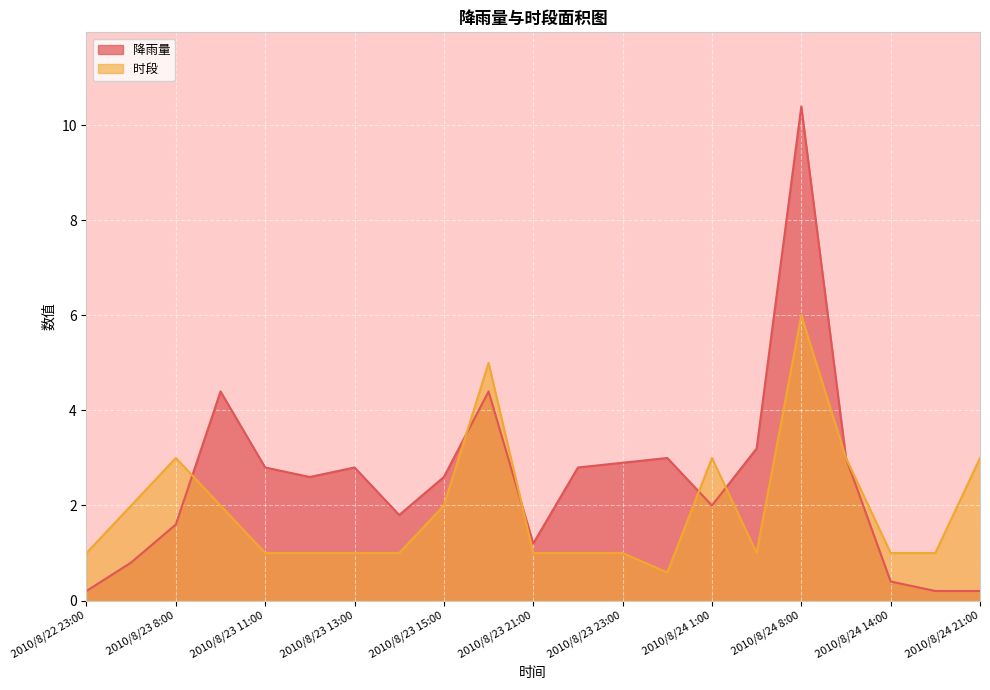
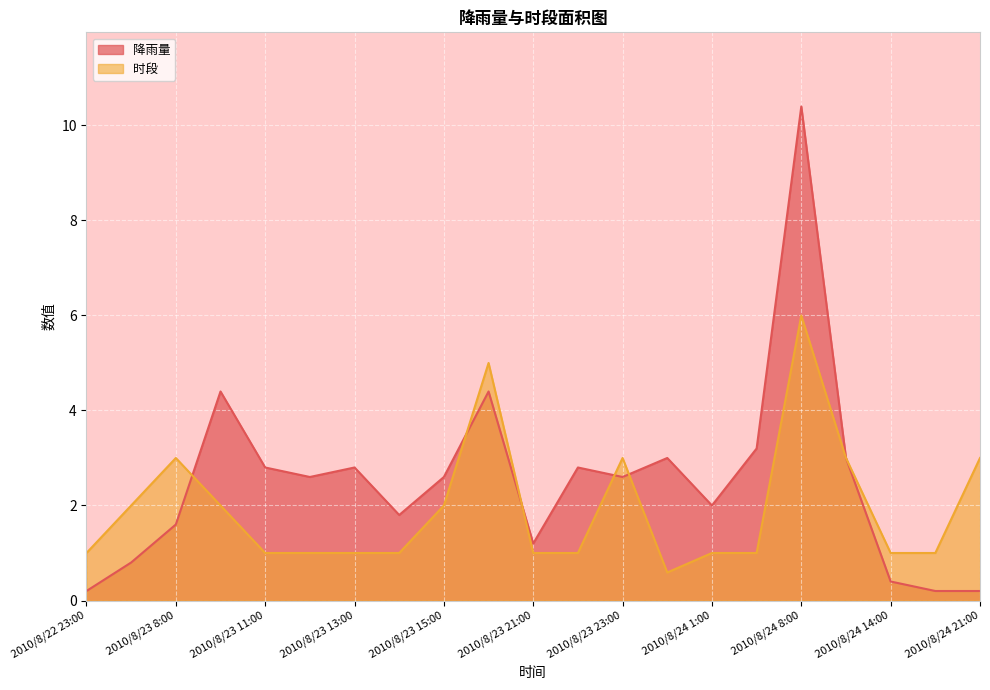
  {
    "降雨量": {
      "2010/8/22 23:00": 0.2,
      "2010/8/23 8:00": 1.6,
      "2010/8/23 11:00": 2.8,
      "2010/8/23 13:00": 2.8,
      "2010/8/23 15:00": 2.6,
      "2010/8/23 21:00": 1.2,
-     "2010/8/23 23:00": 2.9,
+     "2010/8/23 23:00": 2.6,
      "2010/8/24 1:00": 2.0,
      "2010/8/24 8:00": 10.4,
      "2010/8/24 14:00": 0.4,
      "2010/8/24 21:00": 0.2
    },
    "时段": {
      "2010/8/22 23:00": 1,
      "2010/8/23 8:00": 3,
      "2010/8/23 11:00": 1,
      "2010/8/23 13:00": 1,
      "2010/8/23 15:00": 2,
      "2010/8/23 21:00": 1,
-     "2010/8/23 23:00": 1,
-     "2010/8/24 1:00": 3,
+     "2010/8/23 23:00": 3,
+     "2010/8/24 1:00": 1,
      "2010/8/24 8:00": 6,
      "2010/8/24 14:00": 1,
      "2010/8/24 21:00": 3
    }
  }
